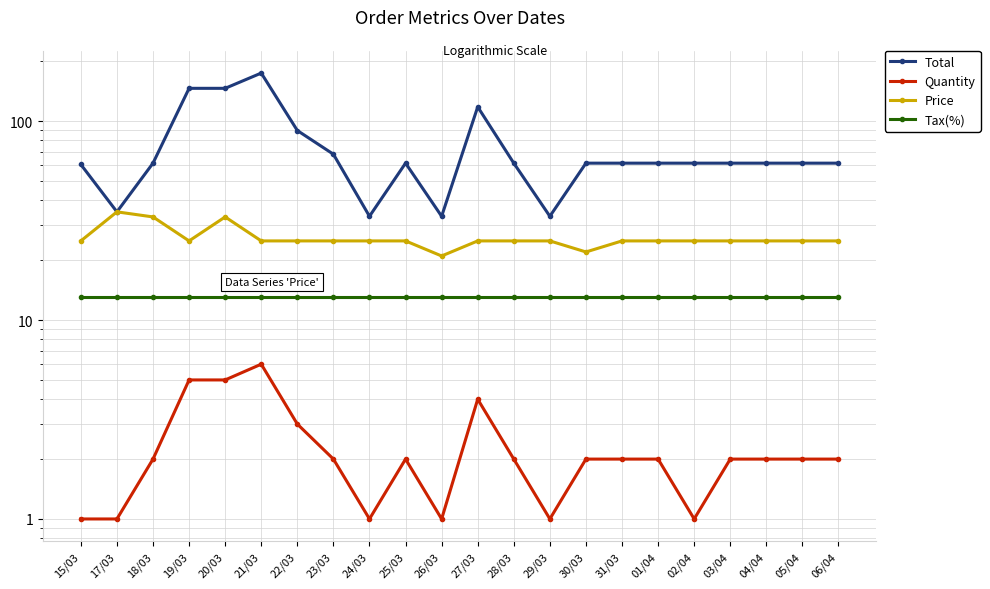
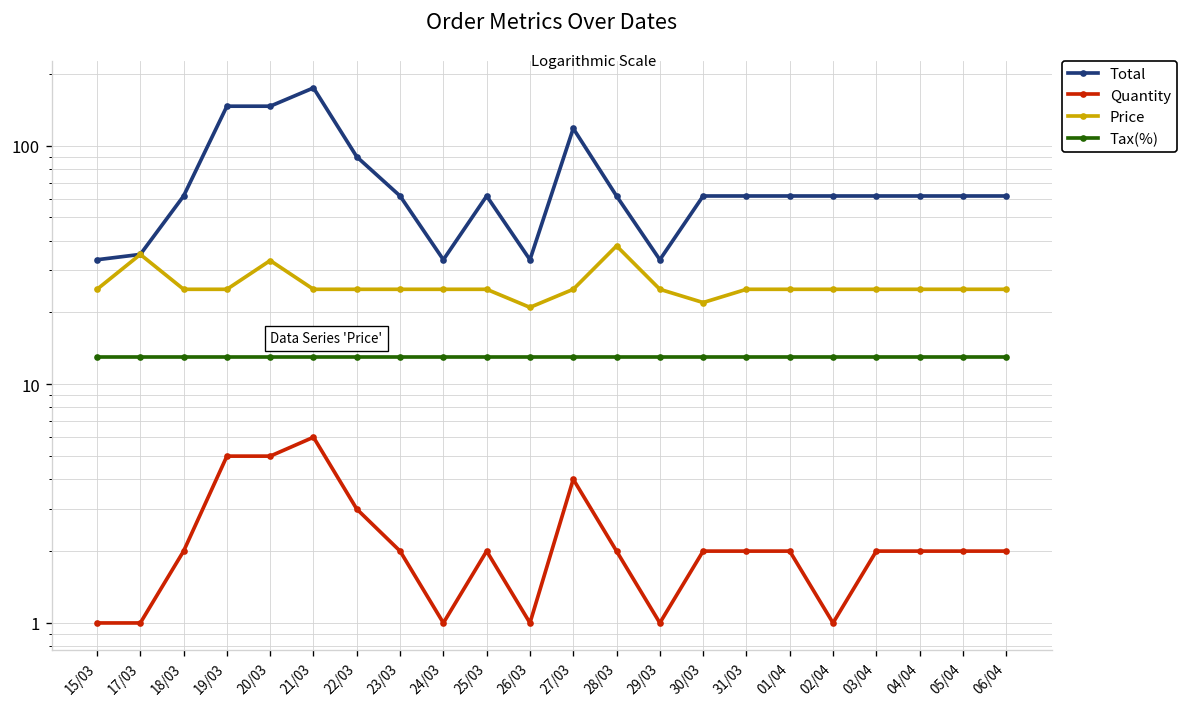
  {
    "Total": {
-     "15/03": 61,
+     "15/03": 33,
      "18/03": 62,
      "19/03": 150,
      "20/03": 150,
      "21/03": 170,
      "22/03": 90,
-     "23/03": 68,
+     "23/03": 62,
      "24/03": 33,
      "25/03": 62,
      "26/03": 33,
      "27/03": 120,
      "28/03": 62,
      "29/03": 33,
      "30/03": 62,
      "31/03": 62,
      "01/04": 62,
      "02/04": 62,
      "03/04": 62,
      "04/04": 62,
      "05/04": 62,
      "06/04": 62
    },
    "Quantity": {
      "15/03": 1,
      "17/03": 1,
      "18/03": 2,
      "19/03": 5,
      "20/03": 5,
      "21/03": 6,
      "22/03": 3,
      "23/03": 2,
      "24/03": 1,
      "25/03": 2,
      "26/03": 1,
      "27/03": 4,
      "28/03": 2,
      "29/03": 1,
      "30/03": 2,
      "31/03": 2,
      "01/04": 2,
      "02/04": 1,
      "03/04": 2,
      "04/04": 2,
      "05/04": 2,
      "06/04": 2
    },
    "Price": {
      "15/03": 25,
-     "18/03": 33,
+     "18/03": 25,
      "19/03": 25,
      "20/03": 33,
      "21/03": 25,
      "22/03": 25,
      "23/03": 25,
      "24/03": 25,
      "25/03": 25,
      "26/03": 21,
      "27/03": 25,
-     "28/03": 25,
+     "28/03": 38,
      "29/03": 25,
      "30/03": 22,
      "31/03": 25,
      "01/04": 25,
      "02/04": 25,
      "03/04": 25,
      "04/04": 25,
      "05/04": 25,
      "06/04": 25
    },
    "Tax(%)": {
      "15/03": 13,
      "17/03": 13,
      "18/03": 13,
      "19/03": 13,
      "20/03": 13,
      "21/03": 13,
      "22/03": 13,
      "23/03": 13,
      "24/03": 13,
      "25/03": 13,
      "26/03": 13,
      "27/03": 13,
      "28/03": 13,
      "29/03": 13,
      "30/03": 13,
      "31/03": 13,
      "01/04": 13,
      "02/04": 13,
      "03/04": 13,
      "04/04": 13,
      "05/04": 13,
      "06/04": 13
    }
  }
